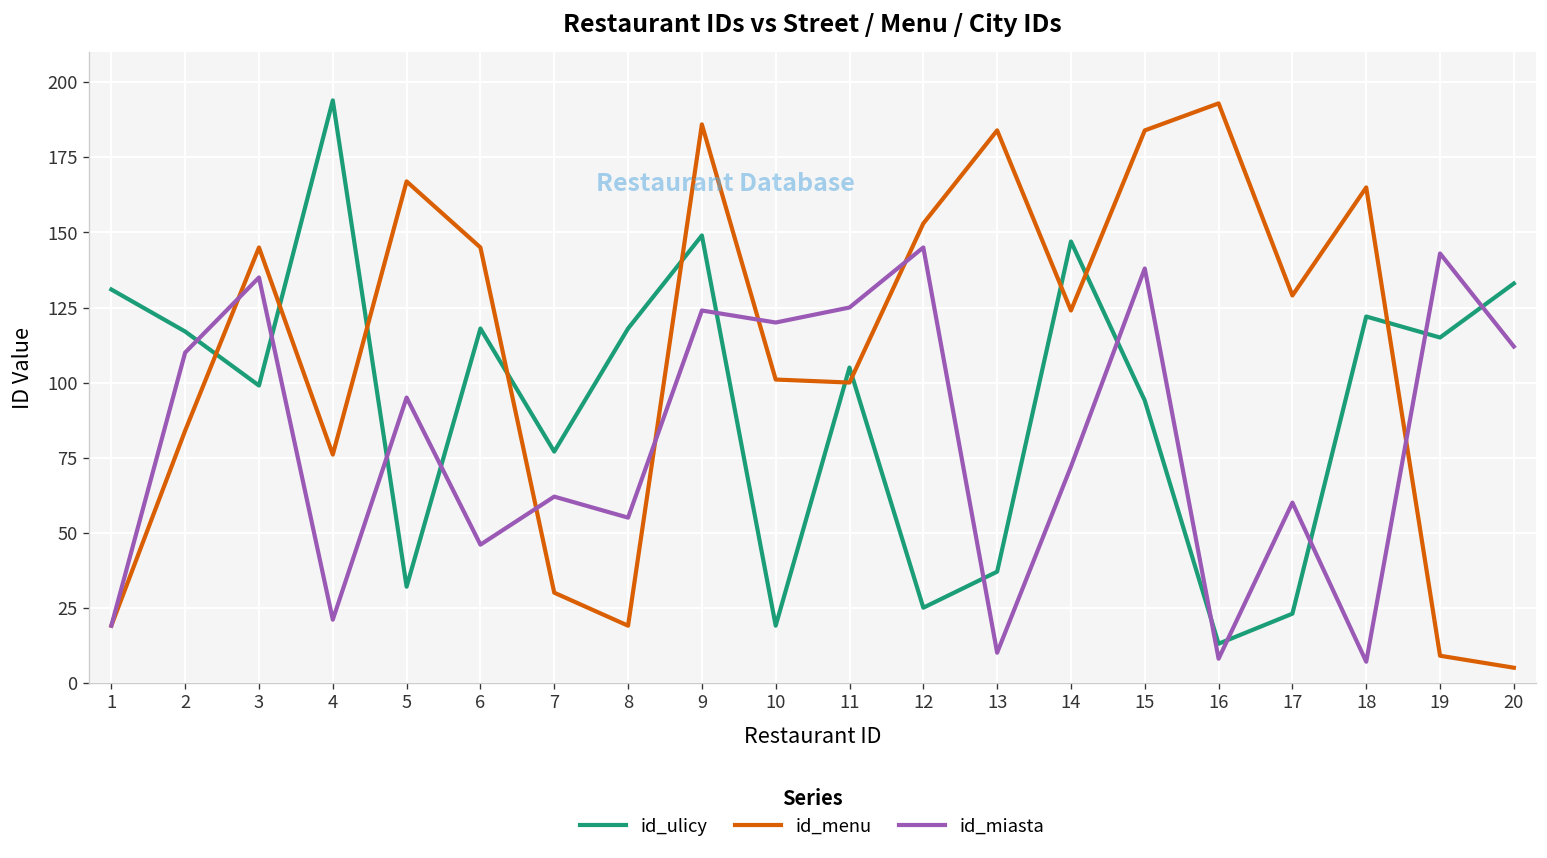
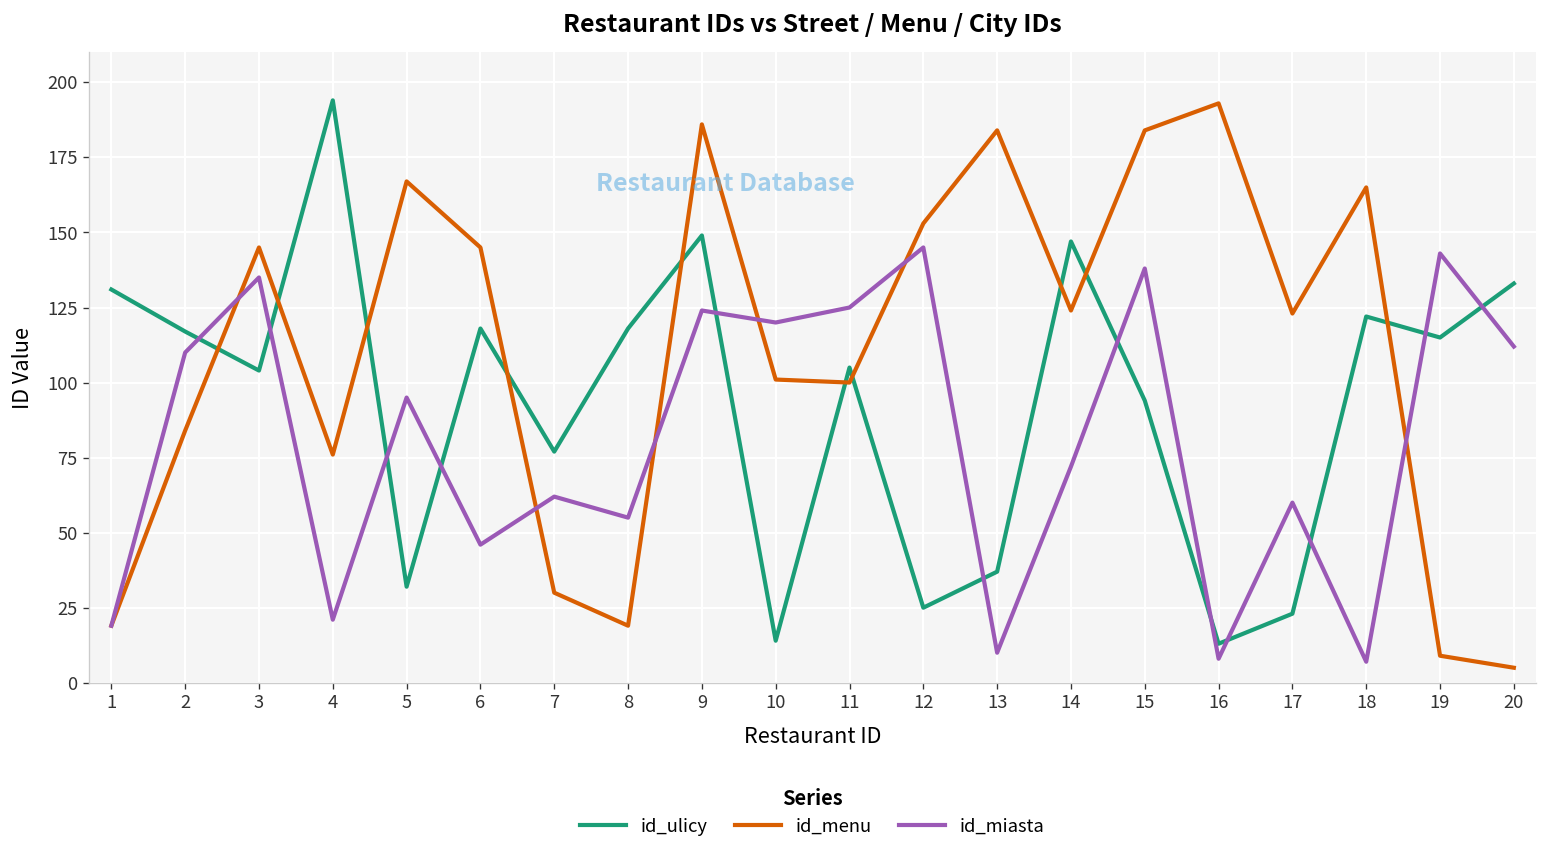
  {
    "id_ulicy": {
      "1": 131,
      "2": 117,
-     "3": 99,
+     "3": 104,
      "4": 194,
      "5": 32,
      "6": 118,
      "7": 77,
      "8": 118,
      "9": 149,
-     "10": 19,
+     "10": 14,
      "11": 105,
      "12": 25,
      "13": 37,
      "14": 147,
      "15": 94,
      "16": 13,
      "17": 23,
      "18": 122,
      "19": 115,
      "20": 133
    },
    "id_menu": {
      "2": 84,
      "3": 145,
      "4": 76,
      "5": 167,
      "6": 145,
      "7": 30,
      "8": 19,
      "9": 186,
      "10": 101,
      "11": 100,
      "12": 153,
      "13": 184,
      "14": 124,
      "15": 184,
      "16": 193,
-     "17": 129,
+     "17": 123,
      "18": 165,
      "19": 9,
      "20": 5
    },
    "id_miasta": {
      "2": 110,
      "3": 135,
      "4": 21,
      "5": 95,
      "6": 46,
      "7": 62,
      "8": 55,
      "9": 124,
      "10": 120,
      "11": 125,
      "12": 145,
      "13": 10,
      "14": 72,
      "15": 138,
      "16": 8,
      "17": 60,
      "18": 7,
      "19": 143,
      "20": 112
    }
  }
